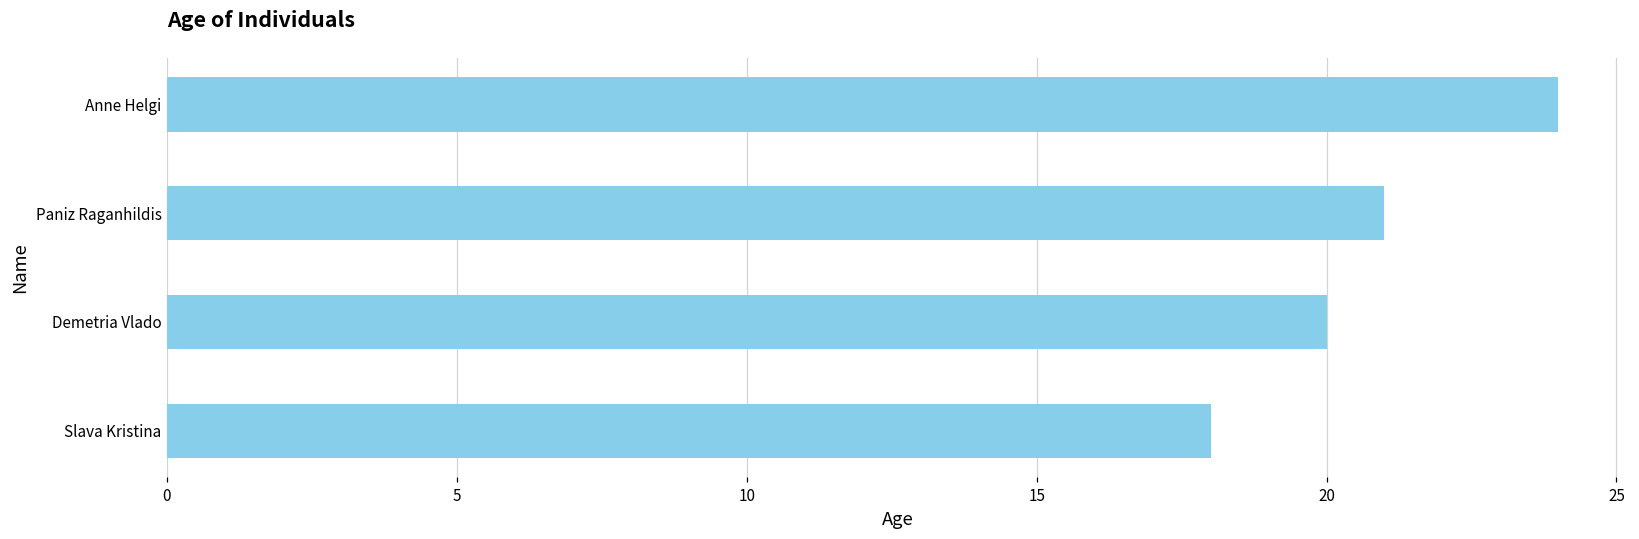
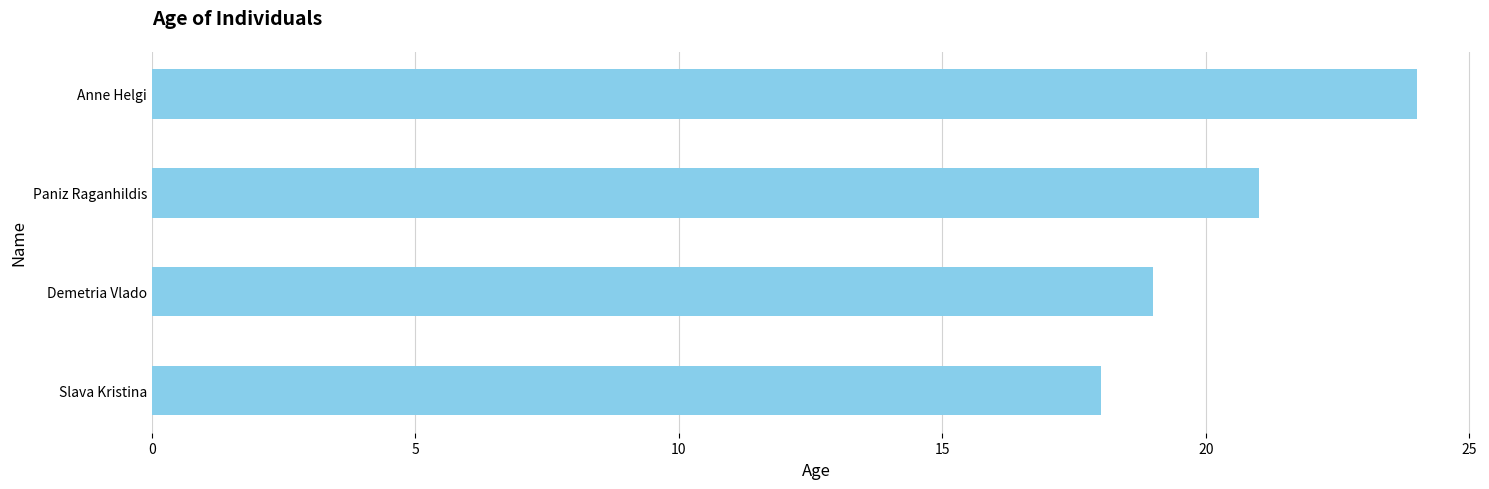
  {
    "Anne Helgi": 24,
    "Paniz Raganhildis": 21,
-   "Demetria Vlado": 20,
+   "Demetria Vlado": 19,
    "Slava Kristina": 18
  }
